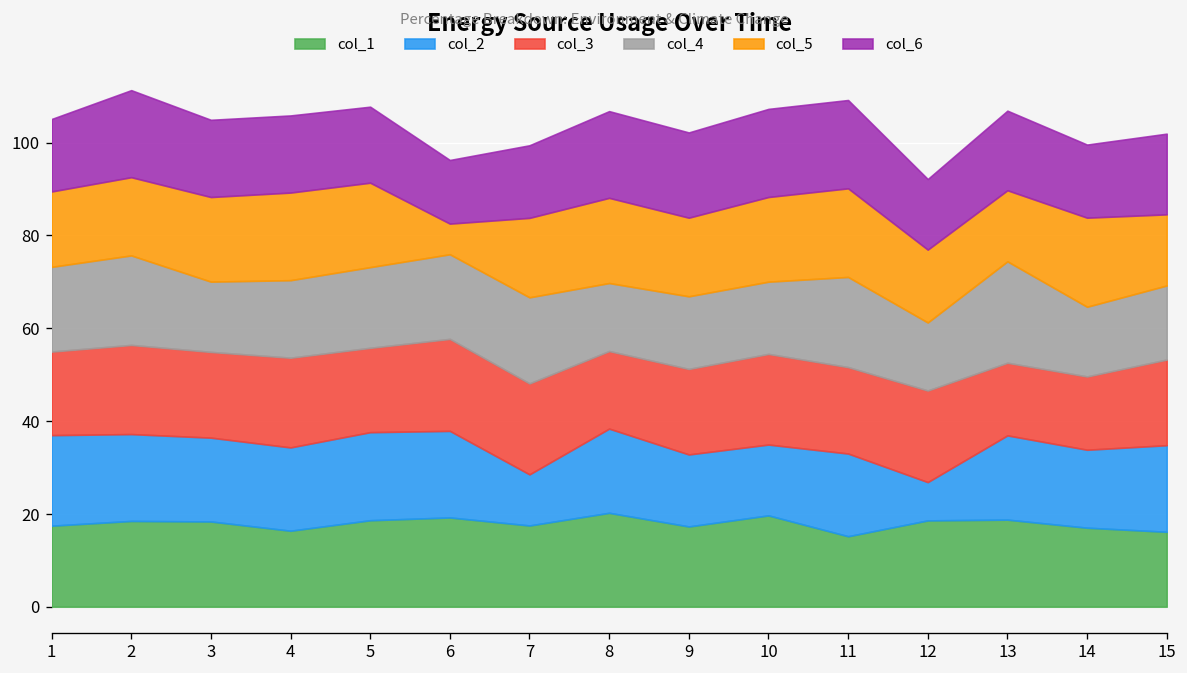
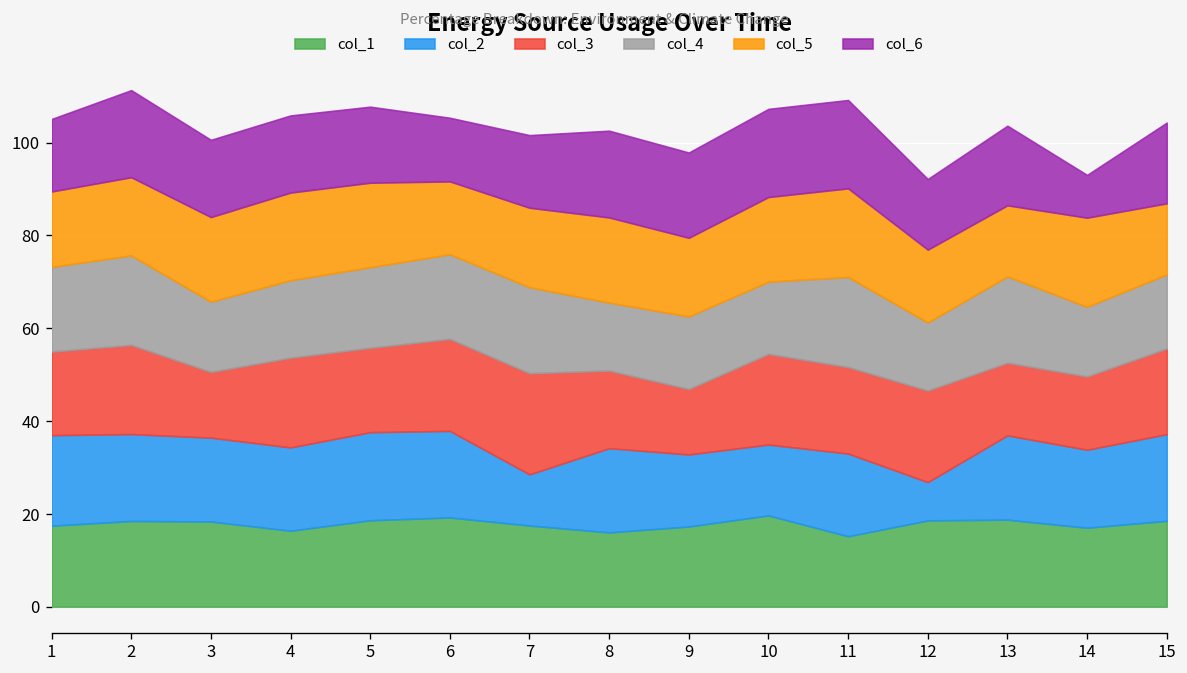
  {
    "col_1": {
      "1": 17,
      "2": 18,
      "3": 18,
      "4": 16,
      "5": 19,
      "6": 19,
      "7": 17,
-     "8": 20,
+     "8": 16,
      "9": 17,
      "10": 20,
      "11": 15,
      "12": 19,
      "13": 19,
      "14": 17,
-     "15": 16
+     "15": 19
    },
    "col_2": {
      "1": 20,
      "2": 19,
      "3": 18,
      "4": 18,
      "5": 19,
      "6": 19,
      "7": 11,
      "8": 18,
      "9": 16,
      "10": 15,
      "11": 18,
      "12": 8,
      "13": 18,
      "14": 17,
      "15": 19
    },
    "col_3": {
      "1": 18,
      "2": 19,
-     "3": 18,
+     "3": 14,
      "4": 19,
      "5": 18,
      "6": 20,
-     "7": 20,
+     "7": 22,
      "8": 17,
-     "9": 18,
+     "9": 14,
      "10": 20,
      "11": 19,
      "12": 20,
      "13": 16,
      "14": 16,
      "15": 18
    },
    "col_4": {
      "1": 18,
      "2": 19,
      "3": 15,
      "4": 17,
      "5": 17,
      "6": 18,
      "7": 19,
      "8": 15,
      "9": 16,
      "10": 16,
      "11": 19,
      "12": 15,
-     "13": 22,
+     "13": 19,
      "14": 15,
      "15": 16
    },
    "col_5": {
      "1": 16,
      "2": 17,
      "3": 18,
      "4": 19,
      "5": 18,
-     "6": 7,
+     "6": 16,
      "7": 17,
      "8": 18,
      "9": 17,
      "10": 18,
      "11": 19,
      "12": 16,
      "13": 15,
      "14": 19,
      "15": 15
    },
    "col_6": {
      "1": 16,
      "2": 19,
      "3": 17,
      "4": 17,
      "5": 16,
      "6": 14,
      "7": 16,
      "8": 19,
      "9": 18,
      "10": 19,
      "11": 19,
      "12": 15,
      "13": 17,
-     "14": 16,
+     "14": 9,
      "15": 17
    }
  }
